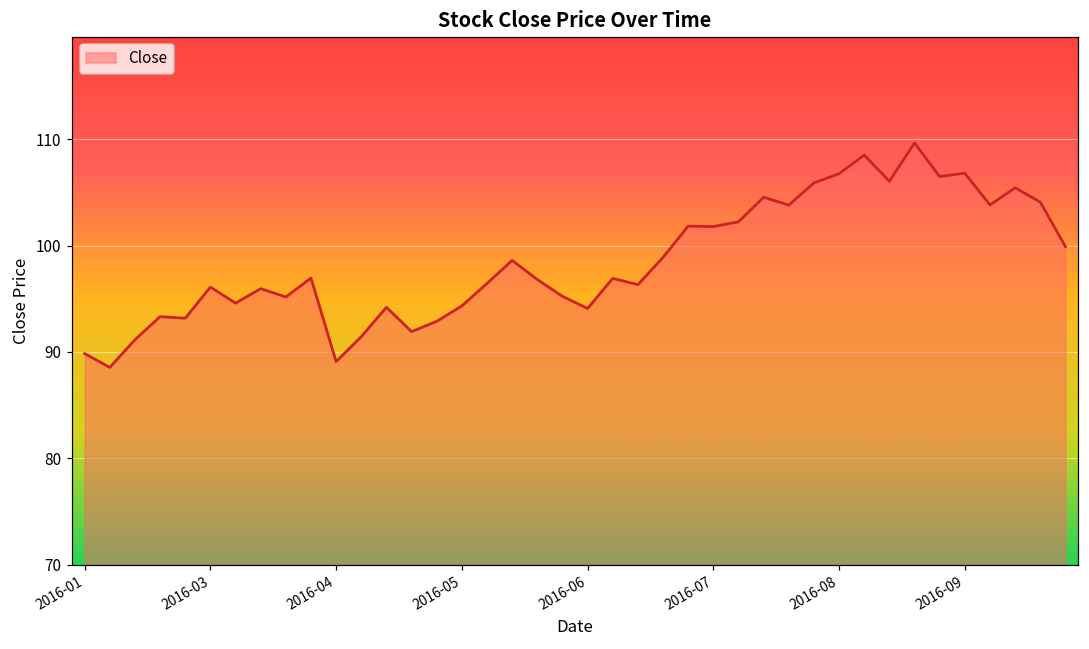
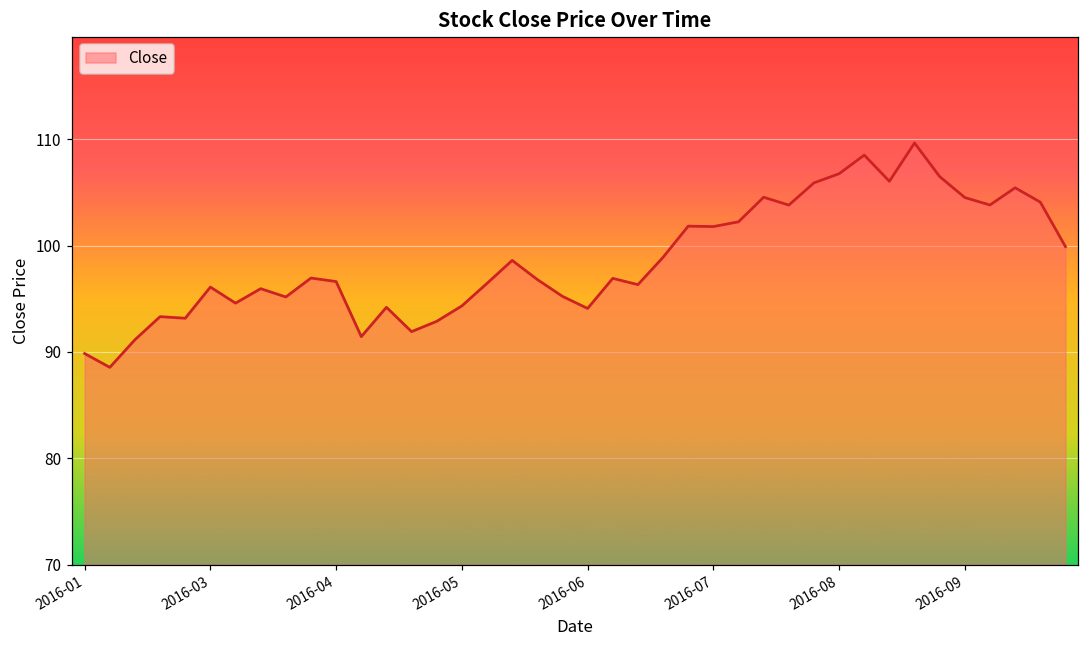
  {
    "2016-01": 90,
    "2016-03": 96,
-   "2016-04": 89,
+   "2016-04": 97,
    "2016-05": 94,
    "2016-06": 94,
    "2016-07": 102,
    "2016-08": 107,
-   "2016-09": 107
+   "2016-09": 105
  }
